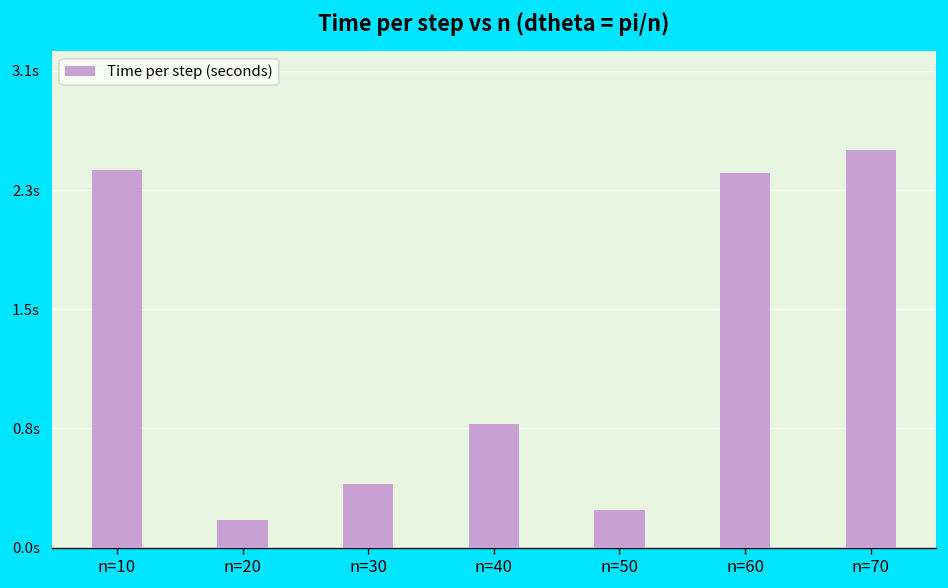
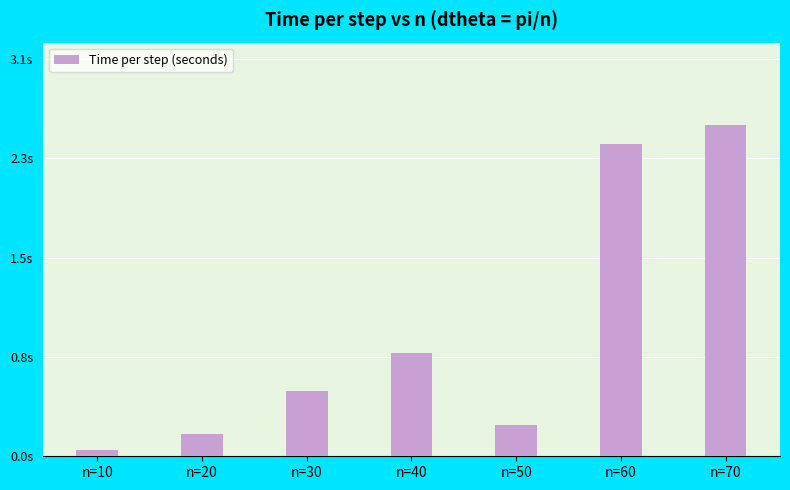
  {
-   "n=10": "2.43s",
+   "n=10": "0.05s",
    "n=20": "0.18s",
-   "n=30": "0.41s",
+   "n=30": "0.51s",
    "n=40": "0.80s",
    "n=50": "0.24s",
    "n=60": "2.41s",
    "n=70": "2.55s"
  }
